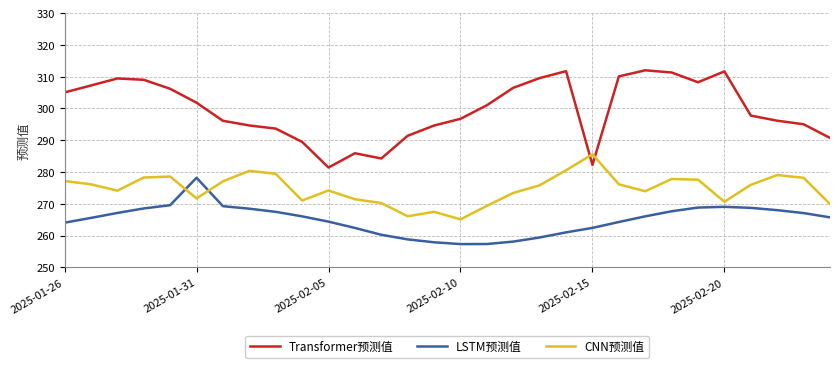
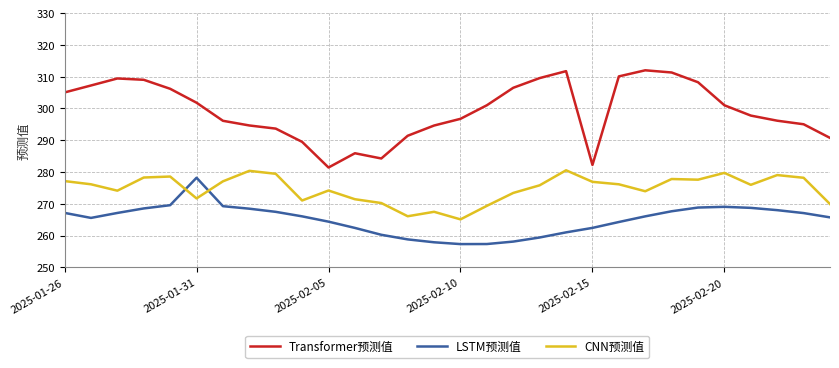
  {
    "Transformer预测值": {
      "2025-01-26": 305,
      "2025-01-31": 302,
      "2025-02-05": 281,
      "2025-02-10": 297,
      "2025-02-15": 282,
-     "2025-02-20": 312
+     "2025-02-20": 301
    },
    "LSTM预测值": {
-     "2025-01-26": 264,
+     "2025-01-26": 267,
      "2025-01-31": 278,
      "2025-02-05": 264,
      "2025-02-10": 257,
      "2025-02-15": 262,
      "2025-02-20": 269
    },
    "CNN预测值": {
      "2025-01-26": 277,
      "2025-01-31": 272,
      "2025-02-05": 274,
      "2025-02-10": 265,
-     "2025-02-15": 286,
-     "2025-02-20": 271
+     "2025-02-15": 277,
+     "2025-02-20": 280
    }
  }
